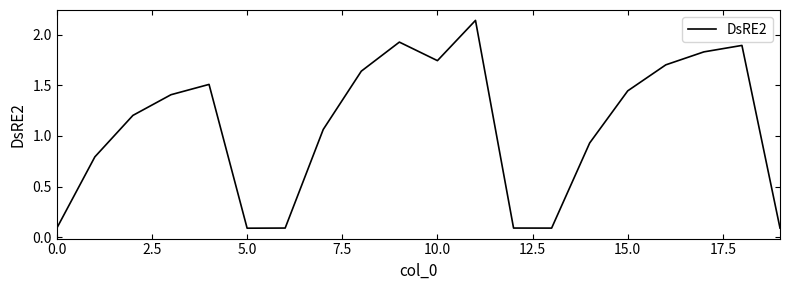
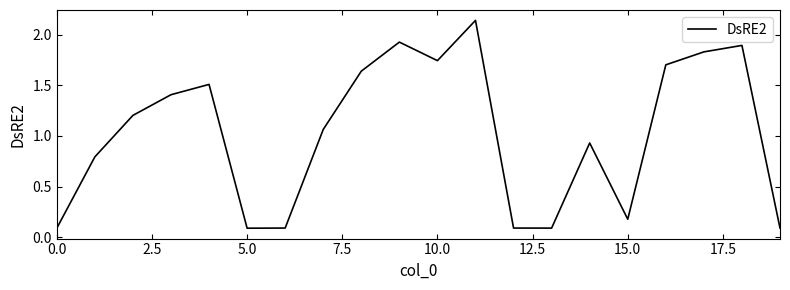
  {
    "0.0": 0.09,
    "5.0": 0.09,
    "10.0": 1.74,
-   "15.0": 1.44
+   "15.0": 0.18
  }
